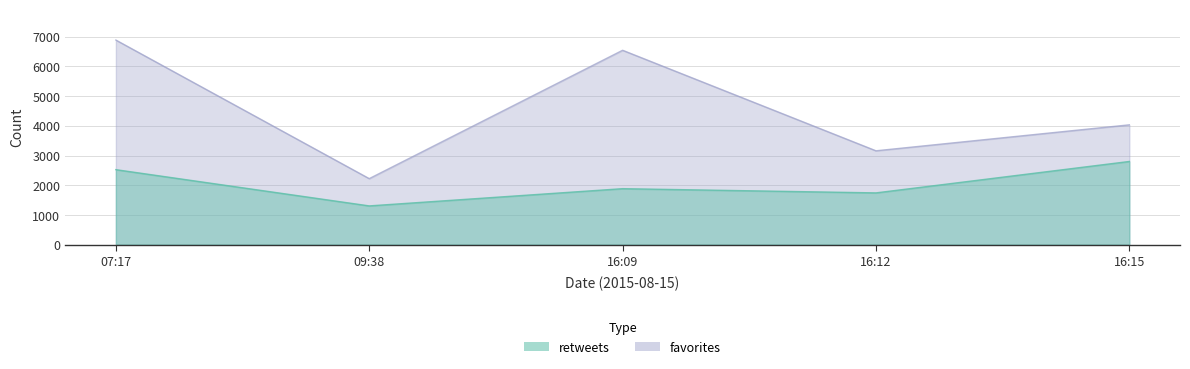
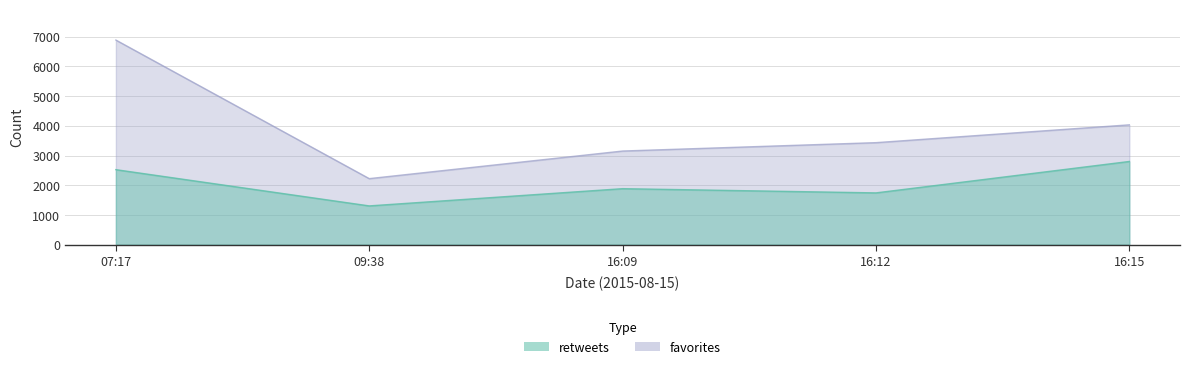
  {
    "favorites": {
      "07:17": 6900,
      "09:38": 2200,
-     "16:09": 6500,
-     "16:12": 3200,
+     "16:09": 3200,
+     "16:12": 3400,
      "16:15": 4000
    },
    "retweets": {
      "07:17": 2500,
      "09:38": 1300,
      "16:09": 1900,
      "16:12": 1700,
      "16:15": 2800
    }
  }
